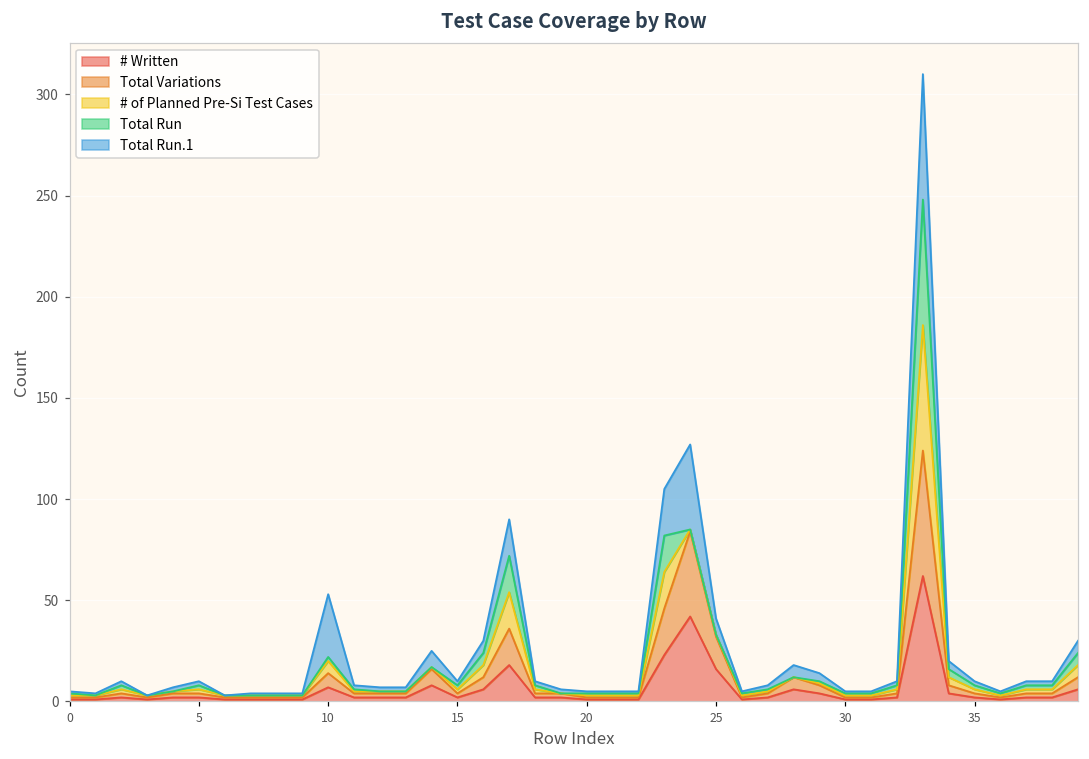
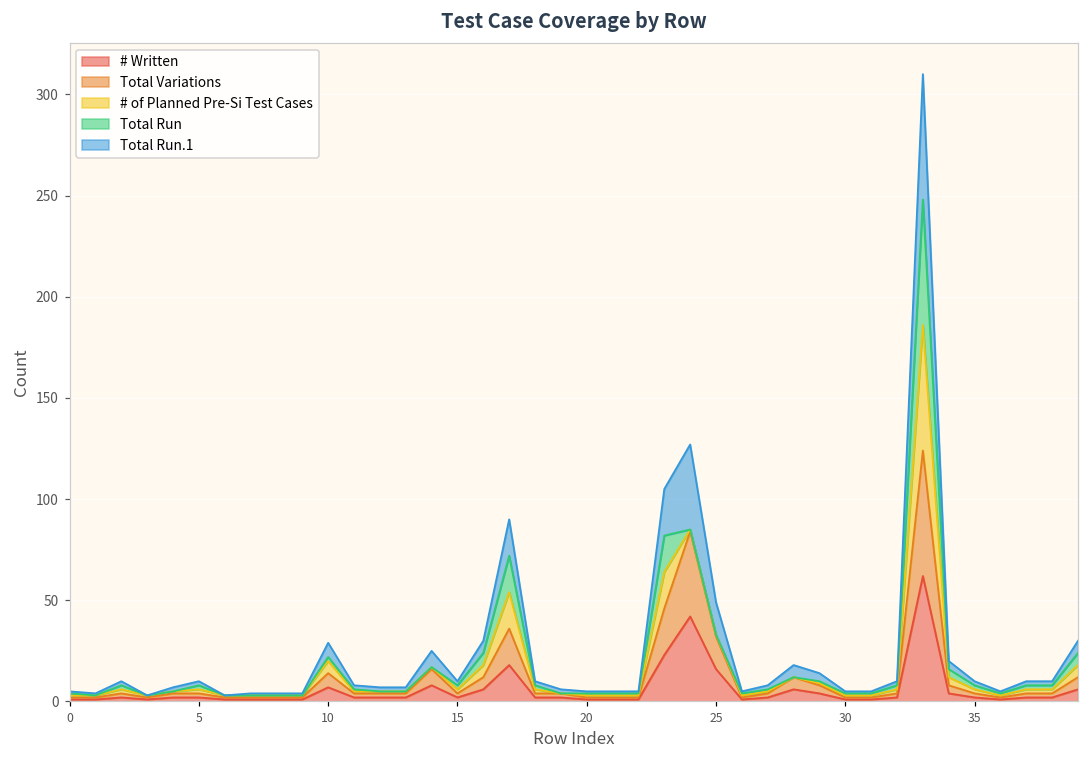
  {
    "# of Planned Pre-Si Test Cases": {
      "5": 2,
      "10": 6,
      "15": 2,
      "35": 2
    },
    "Total Run": {
      "5": 2,
      "10": 2,
      "15": 2,
      "35": 2
    },
    "Total Run.1": {
      "5": 2,
-     "10": 31,
+     "10": 7,
      "15": 2,
-     "25": 8,
+     "25": 16,
      "35": 2
    }
  }
